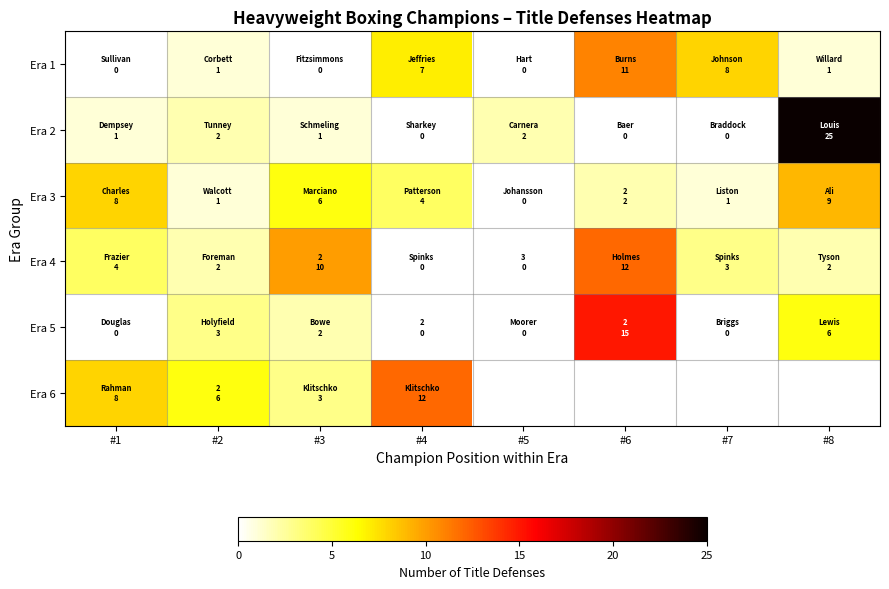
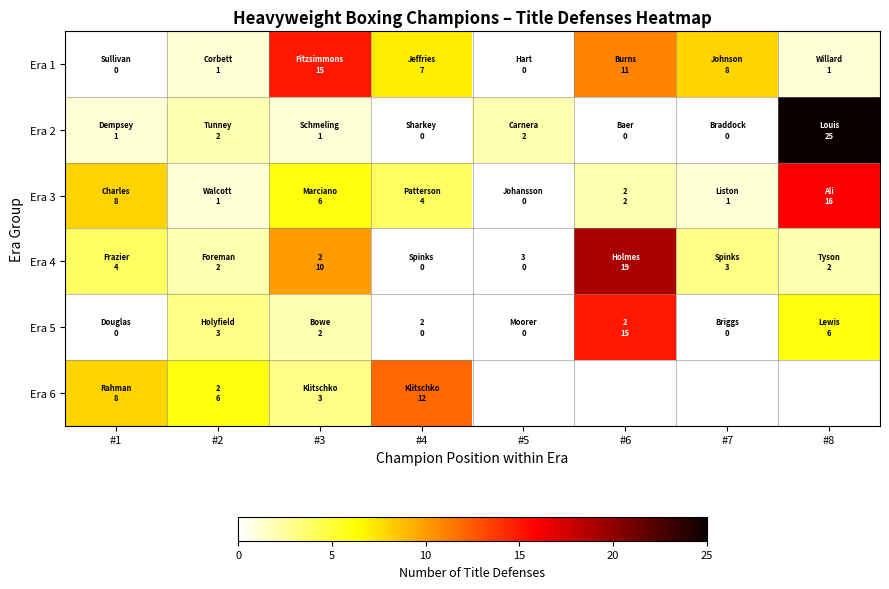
  {
    "Era 1": {
      "#1": 0,
      "#2": 1,
-     "#3": 0,
+     "#3": 15,
      "#4": 7,
      "#5": 0,
      "#6": 11,
      "#7": 8,
      "#8": 1
    },
    "Era 2": {
      "#1": 1,
      "#2": 2,
      "#3": 1,
      "#4": 0,
      "#5": 2,
      "#6": 0,
      "#7": 0,
      "#8": 25
    },
    "Era 3": {
      "#1": 8,
      "#2": 1,
      "#3": 6,
      "#4": 4,
      "#5": 0,
      "#7": 1,
-     "#8": 9
+     "#8": 16
    },
    "Era 4": {
      "#1": 4,
      "#2": 2,
      "#4": 0,
-     "#6": 12,
+     "#6": 19,
      "#7": 3,
      "#8": 2
    },
    "Era 5": {
      "#1": 0,
      "#2": 3,
      "#3": 2,
      "#5": 0,
      "#7": 0,
      "#8": 6
    },
    "Era 6": {
      "#1": 8,
      "#3": 3,
      "#4": 12
    }
  }
